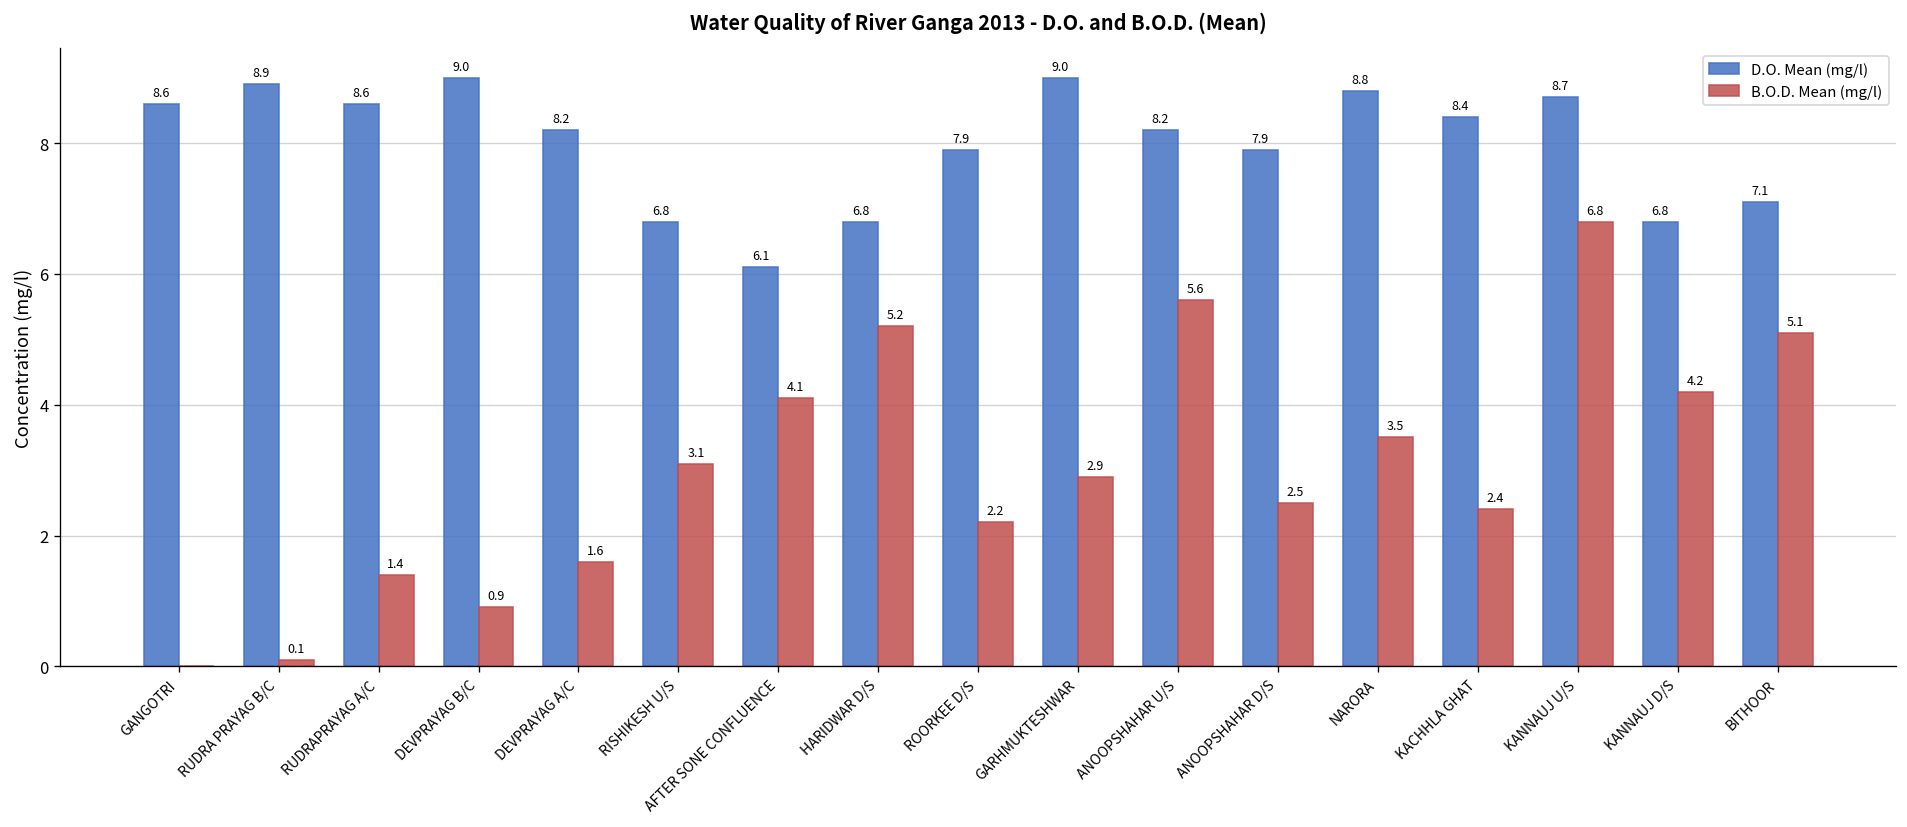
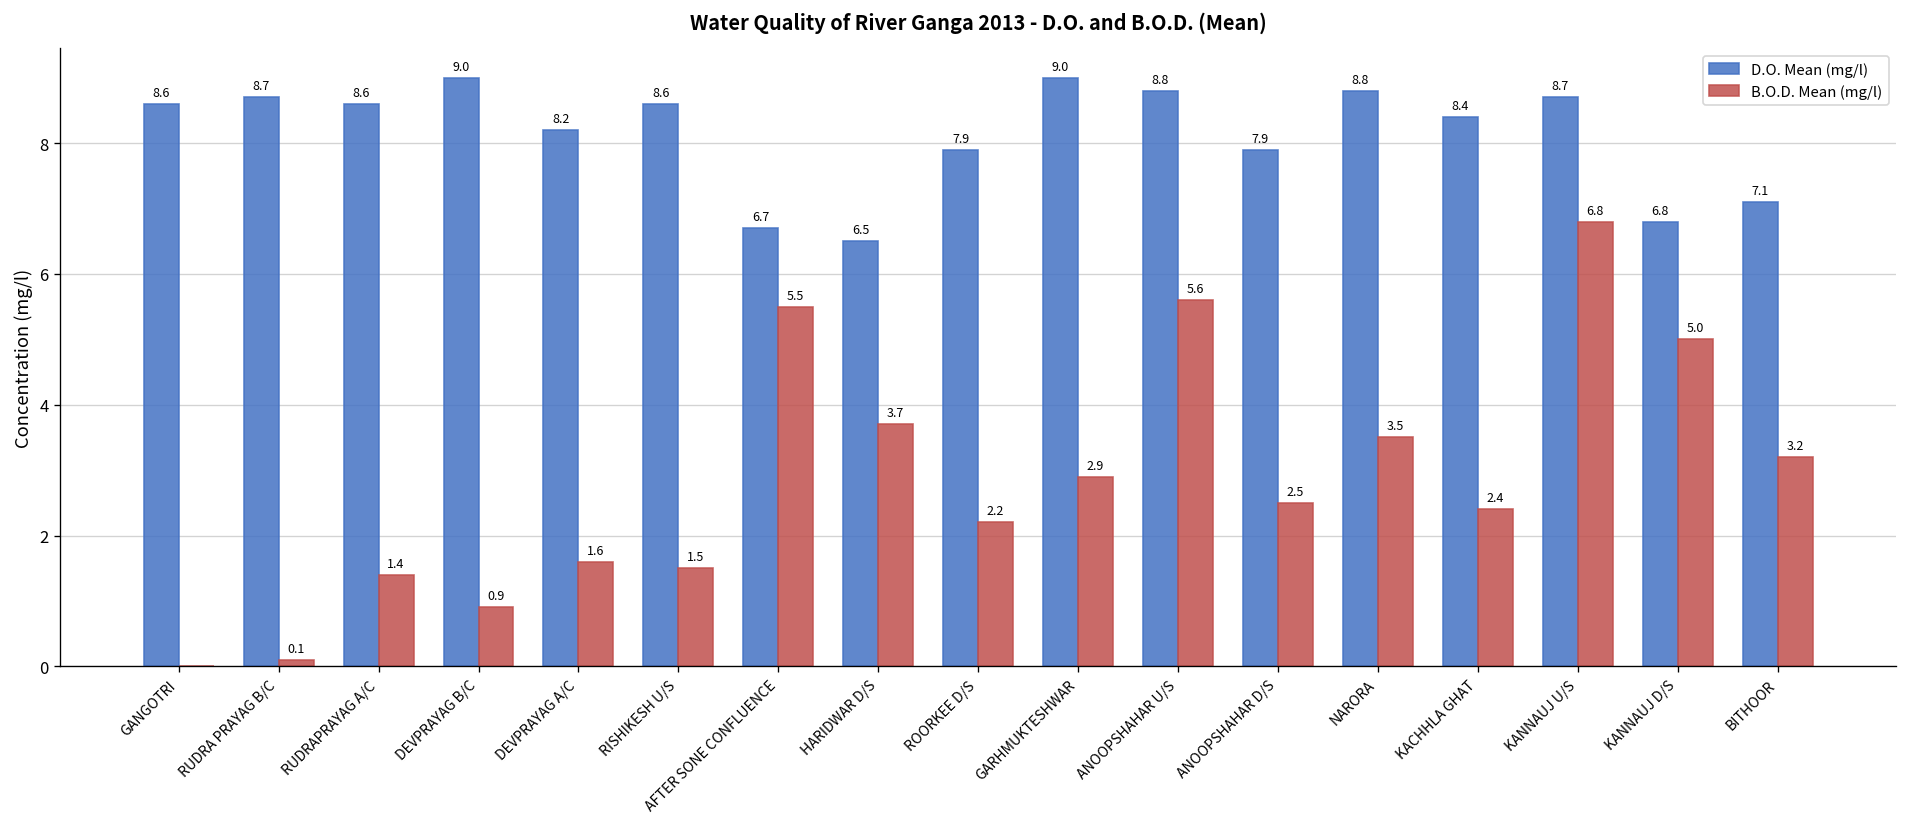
  {
    "D.O. Mean (mg/l)": {
      "GANGOTRI": 8.6,
-     "RUDRA PRAYAG B/C": 8.9,
+     "RUDRA PRAYAG B/C": 8.7,
      "RUDRAPRAYAG A/C": 8.6,
      "DEVPRAYAG B/C": 9.0,
      "DEVPRAYAG A/C": 8.2,
-     "RISHIKESH U/S": 6.8,
-     "AFTER SONE CONFLUENCE": 6.1,
-     "HARIDWAR D/S": 6.8,
+     "RISHIKESH U/S": 8.6,
+     "AFTER SONE CONFLUENCE": 6.7,
+     "HARIDWAR D/S": 6.5,
      "ROORKEE D/S": 7.9,
      "GARHMUKTESHWAR": 9.0,
-     "ANOOPSHAHAR U/S": 8.2,
+     "ANOOPSHAHAR U/S": 8.8,
      "ANOOPSHAHAR D/S": 7.9,
      "NARORA": 8.8,
      "KACHHLA GHAT": 8.4,
      "KANNAUJ U/S": 8.7,
      "KANNAUJ D/S": 6.8,
      "BITHOOR": 7.1
    },
    "B.O.D. Mean (mg/l)": {
      "RUDRA PRAYAG B/C": 0.1,
      "RUDRAPRAYAG A/C": 1.4,
      "DEVPRAYAG B/C": 0.9,
      "DEVPRAYAG A/C": 1.6,
-     "RISHIKESH U/S": 3.1,
-     "AFTER SONE CONFLUENCE": 4.1,
-     "HARIDWAR D/S": 5.2,
+     "RISHIKESH U/S": 1.5,
+     "AFTER SONE CONFLUENCE": 5.5,
+     "HARIDWAR D/S": 3.7,
      "ROORKEE D/S": 2.2,
      "GARHMUKTESHWAR": 2.9,
      "ANOOPSHAHAR U/S": 5.6,
      "ANOOPSHAHAR D/S": 2.5,
      "NARORA": 3.5,
      "KACHHLA GHAT": 2.4,
      "KANNAUJ U/S": 6.8,
-     "KANNAUJ D/S": 4.2,
-     "BITHOOR": 5.1
+     "KANNAUJ D/S": 5.0,
+     "BITHOOR": 3.2
    }
  }
